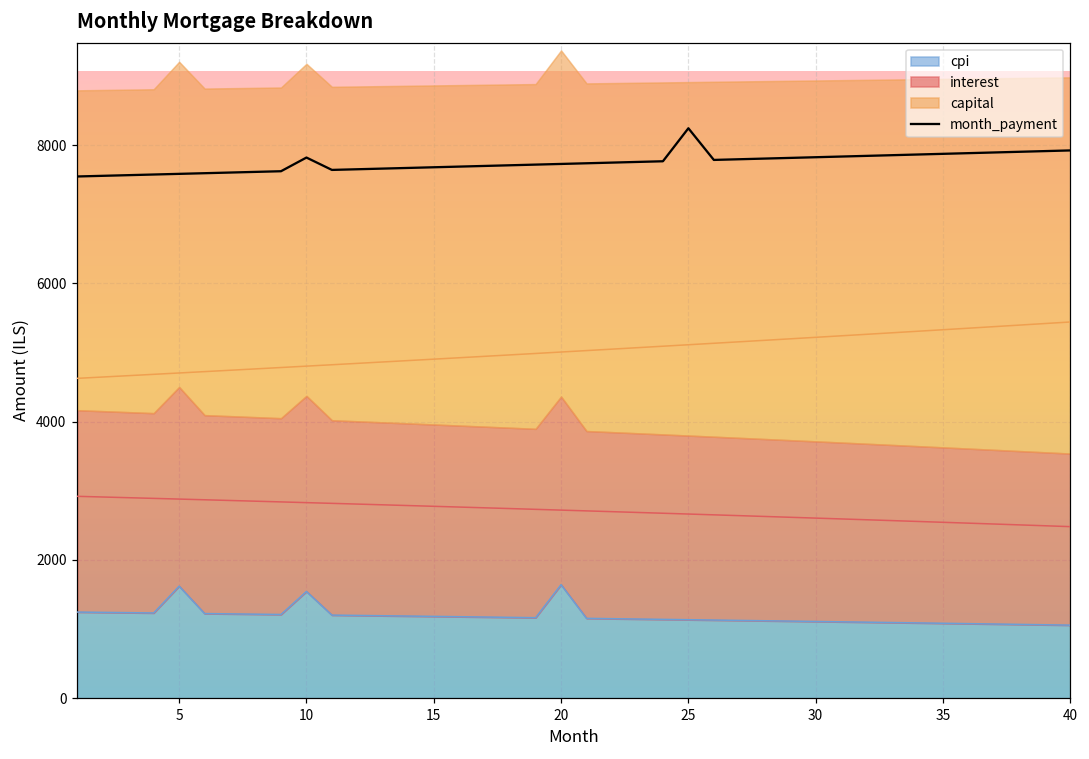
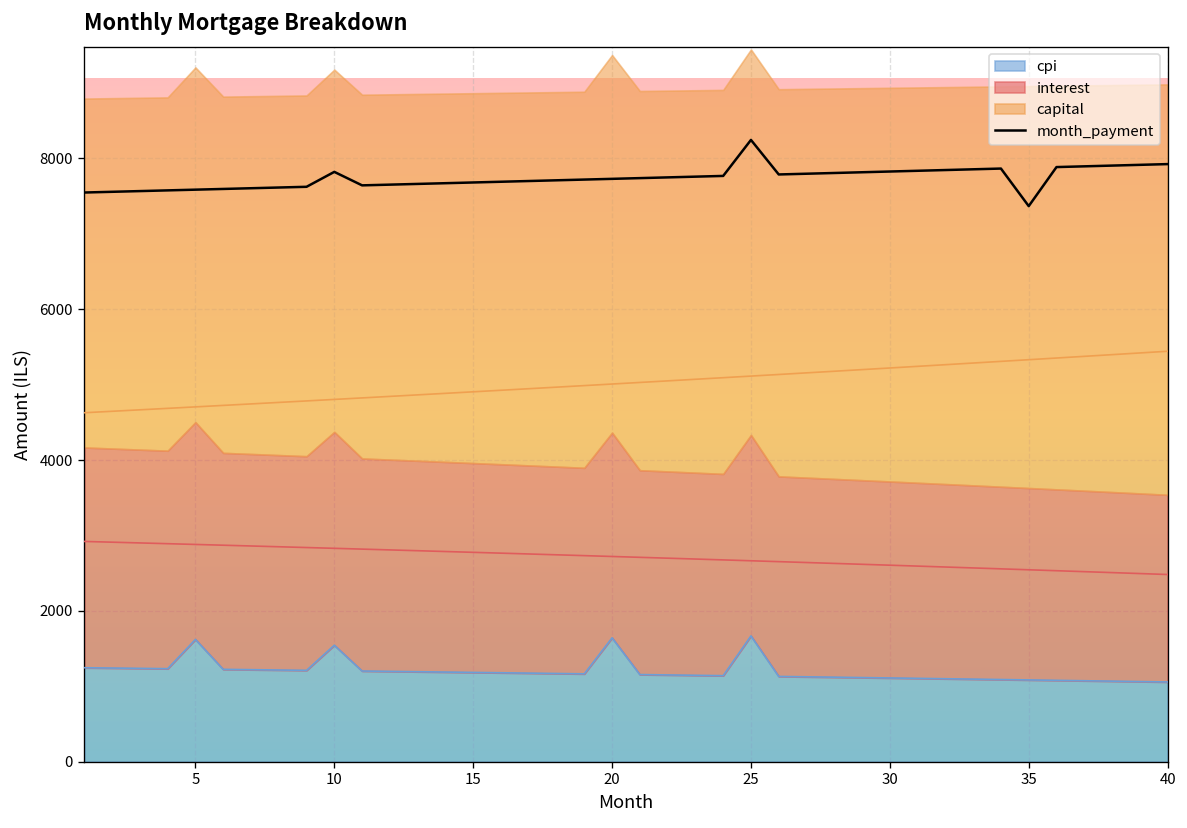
  {
    "month_payment": {
      "5": 7600,
      "10": 7800,
      "15": 7700,
      "20": 7700,
      "25": 8200,
      "30": 7800,
-     "35": 7900,
+     "35": 7400,
      "40": 7900
    },
    "cpi": {
      "5": 1600,
      "10": 1500,
      "15": 1200,
      "20": 1600,
-     "25": 1100,
+     "25": 1700,
      "30": 1100,
      "35": 1100,
      "40": 1100
    }
  }
